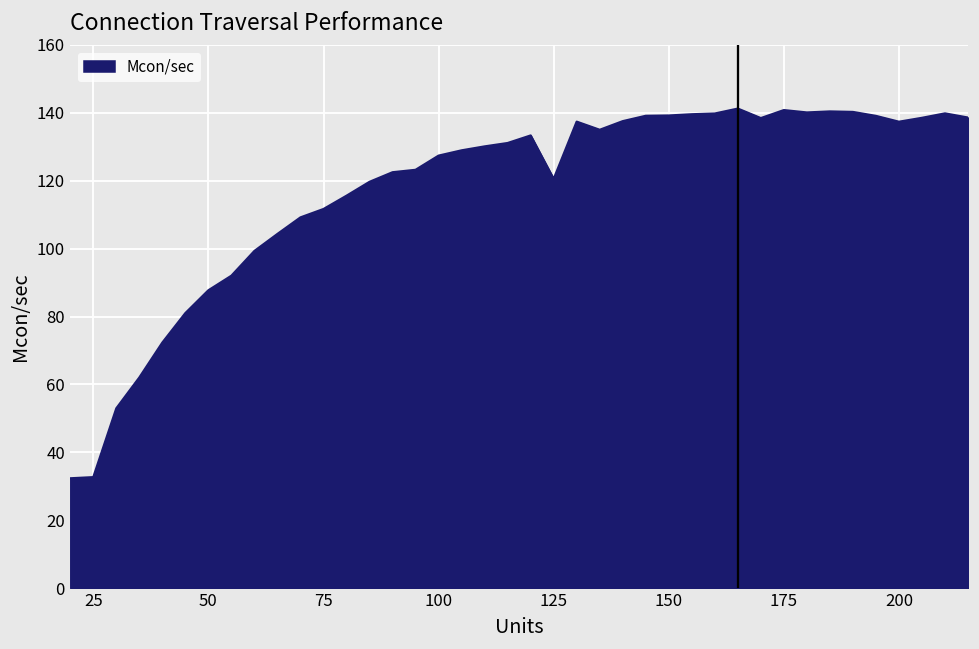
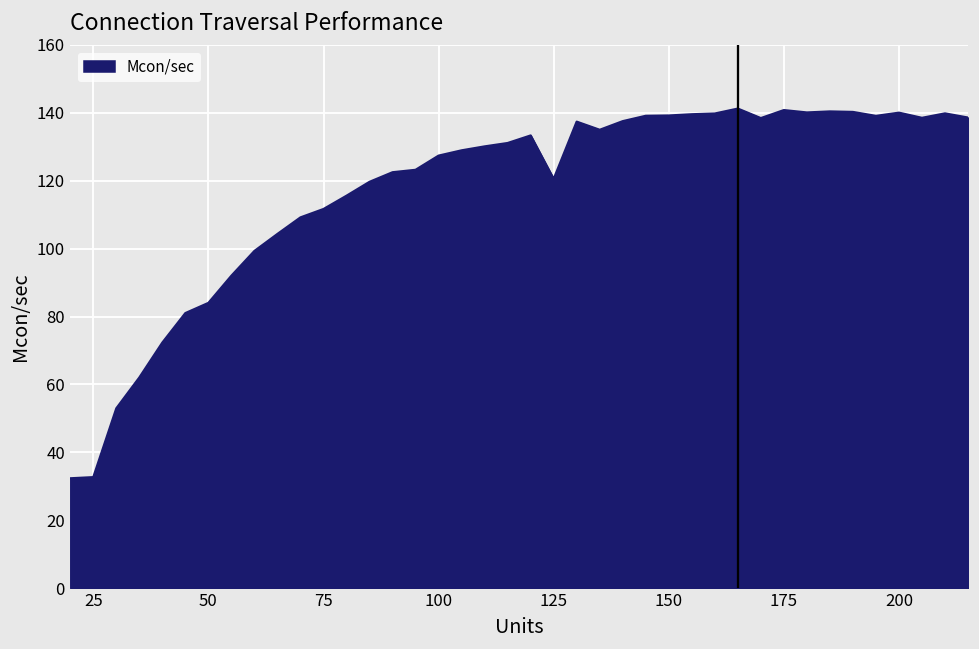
  {
    "25": 33,
-   "50": 88,
+   "50": 84,
    "75": 112,
    "100": 127,
    "125": 121,
    "150": 139,
    "175": 141,
-   "200": 137
+   "200": 140
  }
